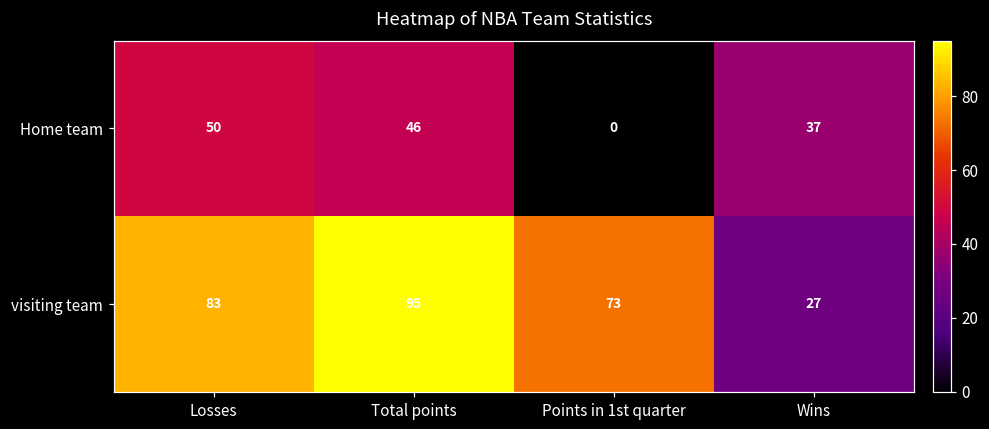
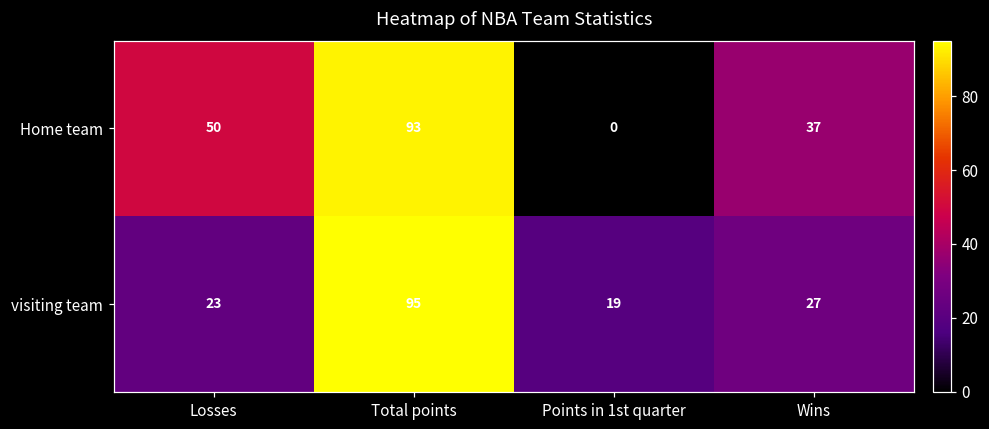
  {
    "Home team": {
      "Losses": 50,
-     "Total points": 46,
+     "Total points": 93,
      "Points in 1st quarter": 0,
      "Wins": 37
    },
    "visiting team": {
-     "Losses": 83,
+     "Losses": 23,
      "Total points": 95,
-     "Points in 1st quarter": 73,
+     "Points in 1st quarter": 19,
      "Wins": 27
    }
  }
